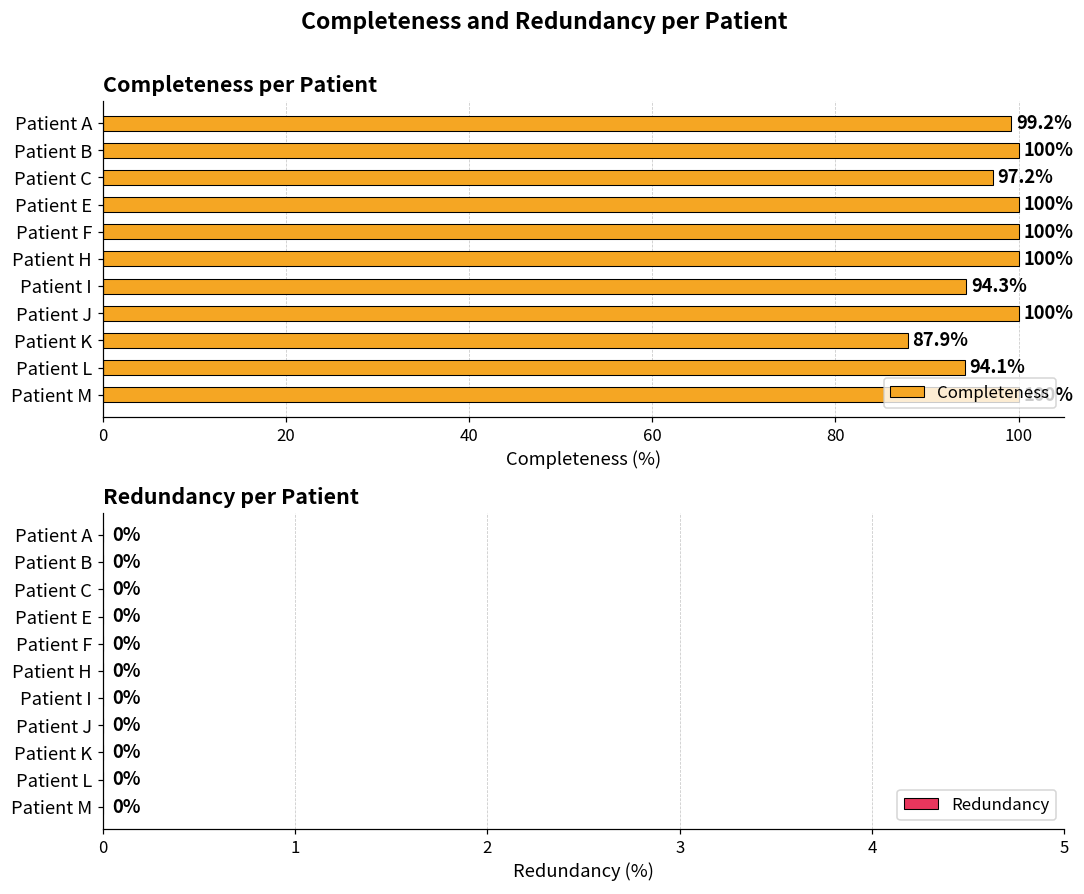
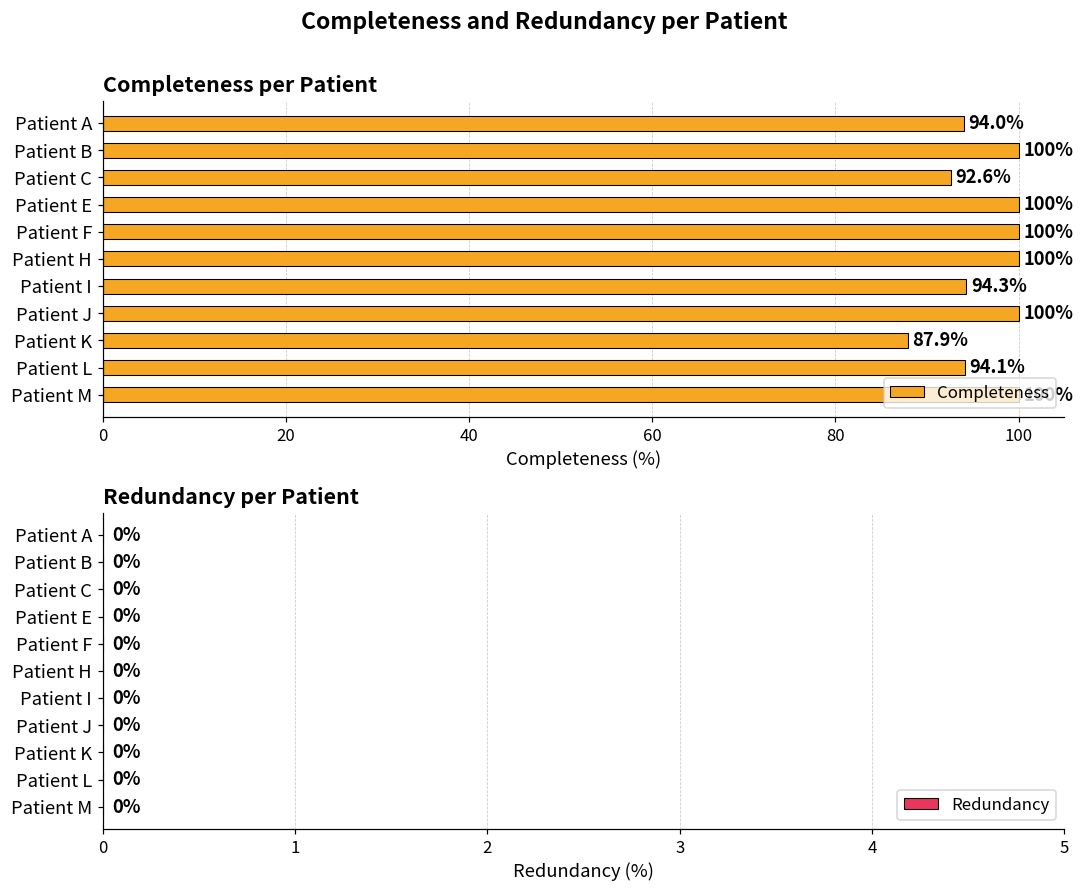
  {
    "Completeness per Patient": {
-     "Patient A": "99.2%",
+     "Patient A": "94.0%",
      "Patient B": "100%",
-     "Patient C": "97.2%",
+     "Patient C": "92.6%",
      "Patient E": "100%",
      "Patient F": "100%",
      "Patient H": "100%",
      "Patient I": "94.3%",
      "Patient J": "100%",
      "Patient K": "87.9%"
    },
    "Redundancy per Patient": {
      "Patient A": "0%",
      "Patient B": "0%",
      "Patient C": "0%",
      "Patient E": "0%",
      "Patient F": "0%",
      "Patient H": "0%",
      "Patient I": "0%",
      "Patient J": "0%",
      "Patient K": "0%",
      "Patient L": "0%",
      "Patient M": "0%"
    }
  }
